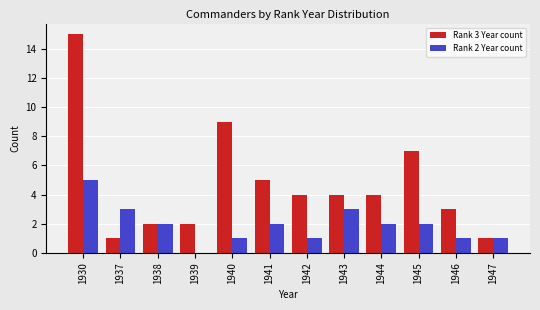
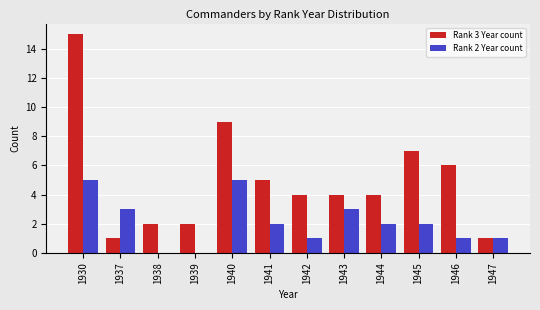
  {
    "Rank 3 Year count": {
      "1930": 15,
      "1937": 1,
      "1938": 2,
      "1939": 2,
      "1940": 9,
      "1941": 5,
      "1942": 4,
      "1943": 4,
      "1944": 4,
      "1945": 7,
-     "1946": 3,
+     "1946": 6,
      "1947": 1
    },
    "Rank 2 Year count": {
      "1930": 5,
      "1937": 3,
-     "1938": 2,
+     "1938": 0,
      "1939": 0,
-     "1940": 1,
+     "1940": 5,
      "1941": 2,
      "1942": 1,
      "1943": 3,
      "1944": 2,
      "1945": 2,
      "1946": 1,
      "1947": 1
    }
  }
